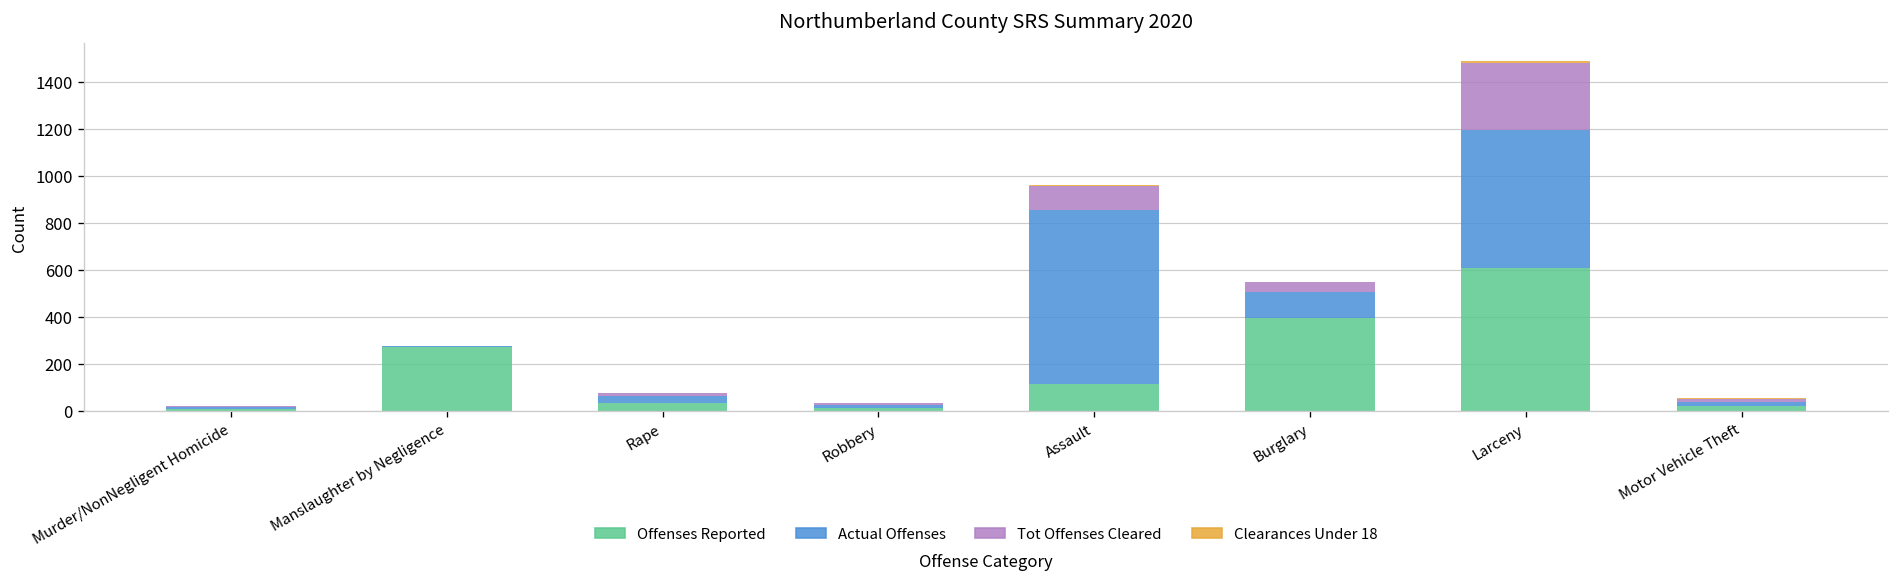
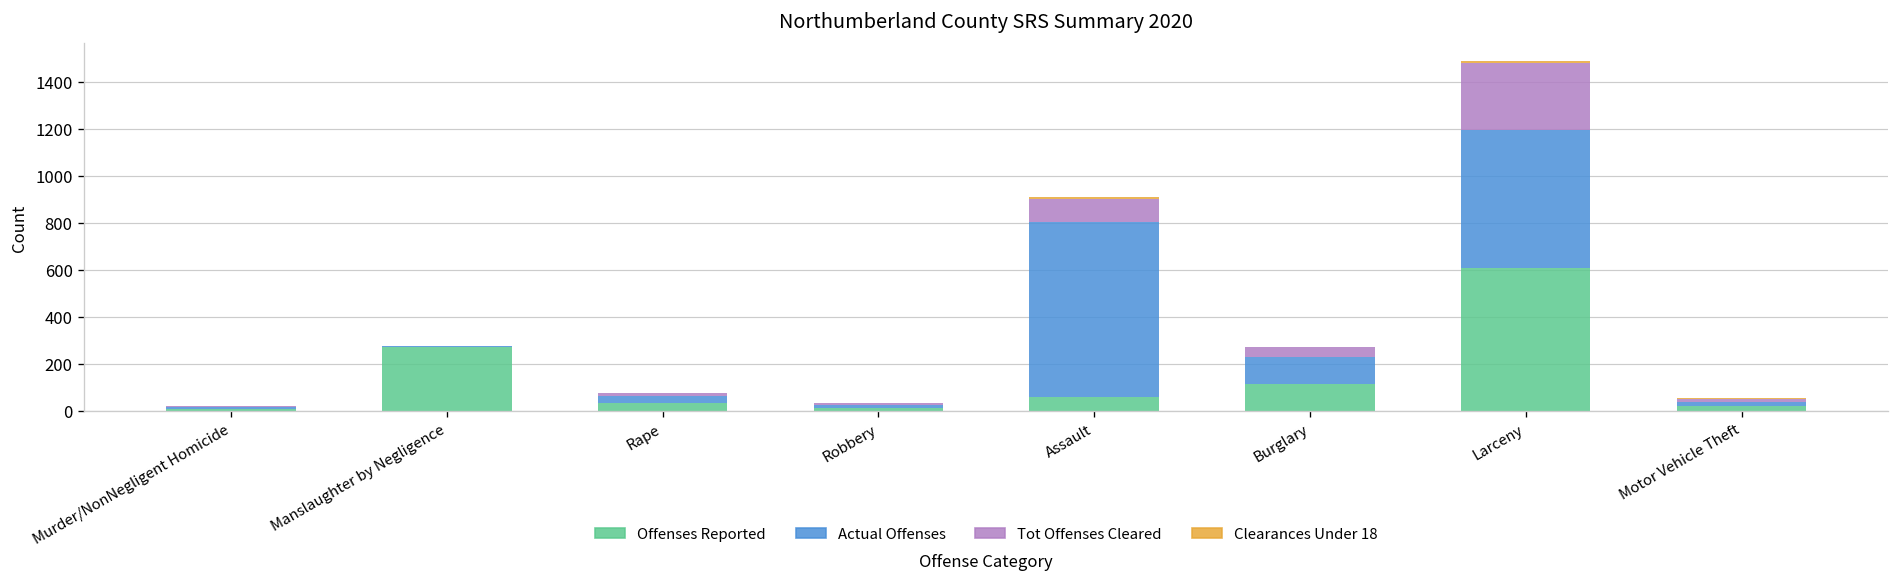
  {
    "Offenses Reported": {
      "Manslaughter by Negligence": 270,
      "Rape": 30,
-     "Assault": 110,
-     "Burglary": 400,
+     "Assault": 60,
+     "Burglary": 120,
      "Larceny": 610,
      "Motor Vehicle Theft": 20
    },
    "Actual Offenses": {
      "Rape": 30,
      "Assault": 740,
      "Burglary": 110,
      "Larceny": 590,
      "Motor Vehicle Theft": 20
    },
    "Tot Offenses Cleared": {
      "Rape": 10,
      "Assault": 100,
      "Burglary": 40,
      "Larceny": 280,
      "Motor Vehicle Theft": 10
    },
    "Clearances Under 18": {
      "Murder/NonNegligent Homicide": 0,
      "Manslaughter by Negligence": 0,
      "Robbery": 0,
      "Burglary": 0
    }
  }
